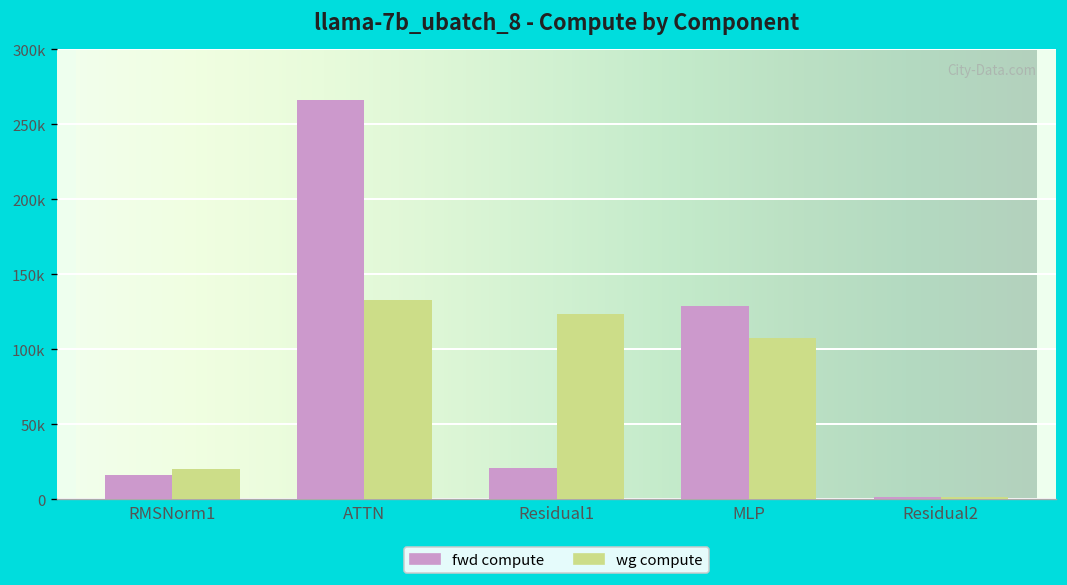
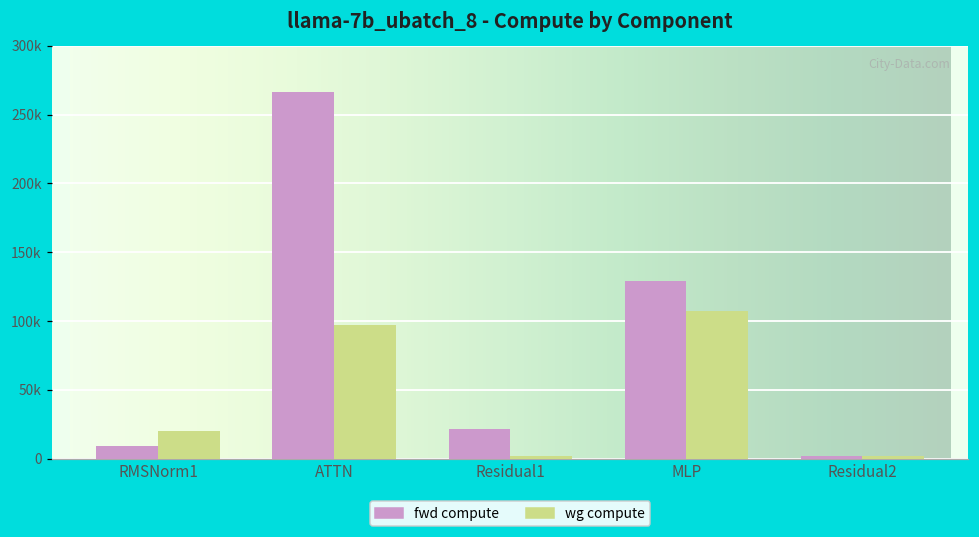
  {
    "fwd compute": {
-     "RMSNorm1": 17000,
+     "RMSNorm1": 9000,
      "ATTN": 266000,
      "Residual1": 21000,
      "MLP": 129000
    },
    "wg compute": {
      "RMSNorm1": 20000,
-     "ATTN": 133000,
-     "Residual1": 123000,
+     "ATTN": 97000,
+     "Residual1": 2000,
      "MLP": 107000
    }
  }
